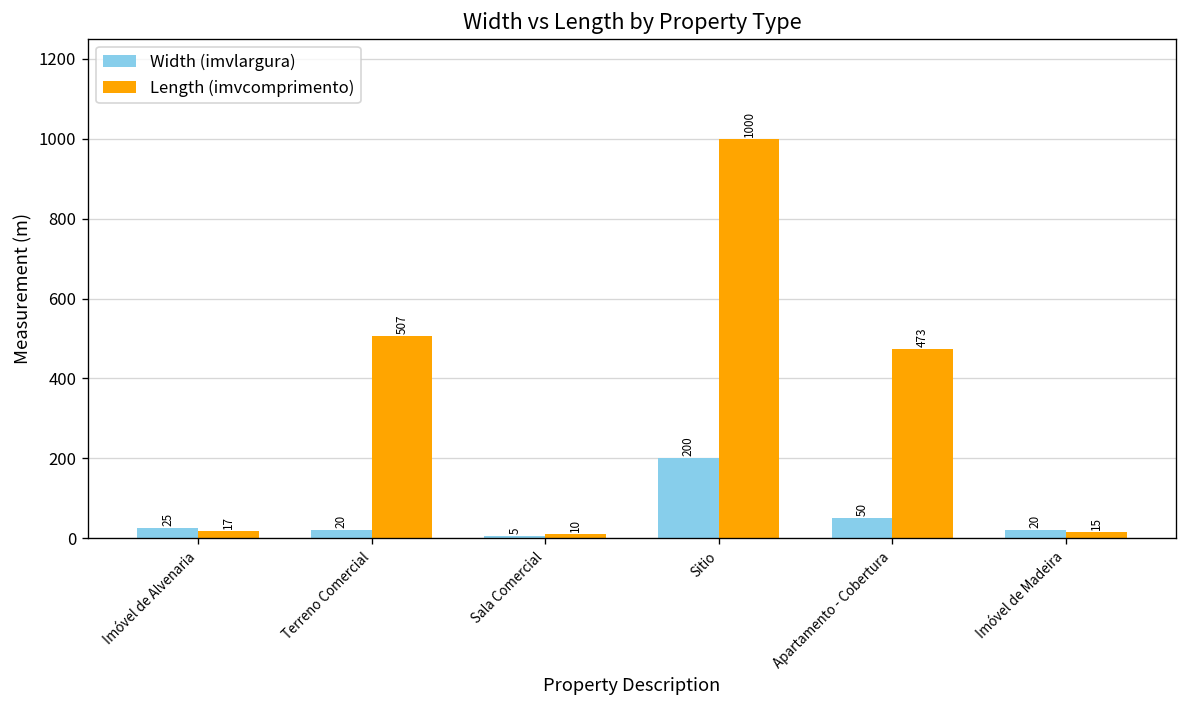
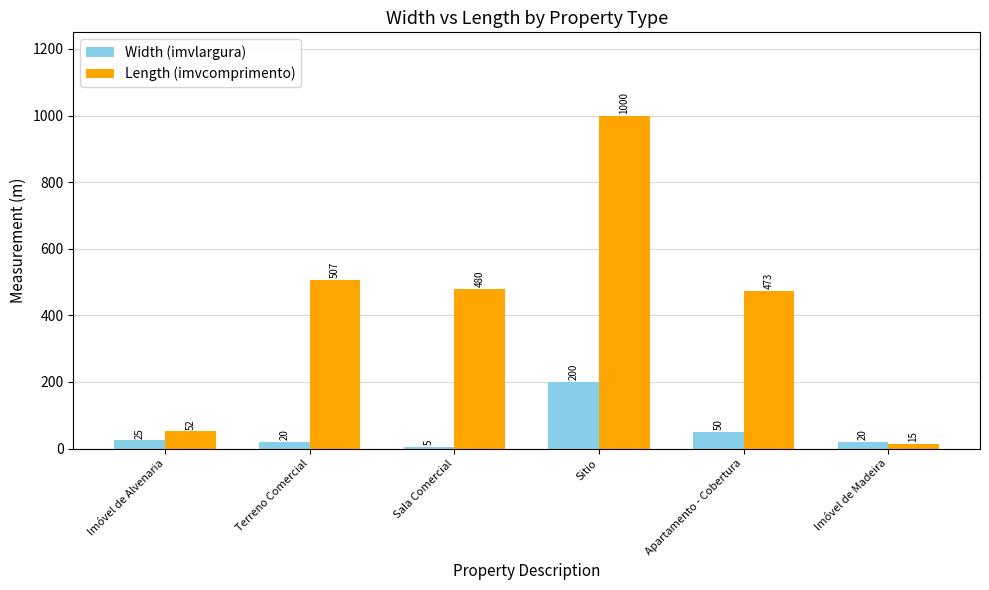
  {
    "Width (imvlargura)": {
      "Imóvel de Alvenaria": 25,
      "Terreno Comercial": 20,
      "Sala Comercial": 5,
      "Sitio": 200,
      "Apartamento - Cobertura": 50,
      "Imóvel de Madeira": 20
    },
    "Length (imvcomprimento)": {
-     "Imóvel de Alvenaria": 17,
+     "Imóvel de Alvenaria": 52,
      "Terreno Comercial": 507,
-     "Sala Comercial": 10,
+     "Sala Comercial": 480,
      "Sitio": 1000,
      "Apartamento - Cobertura": 473,
      "Imóvel de Madeira": 15
    }
  }
